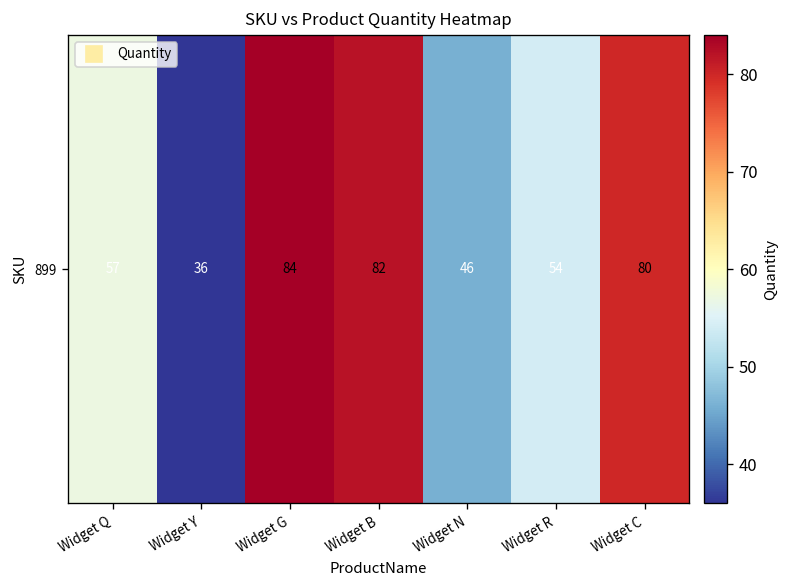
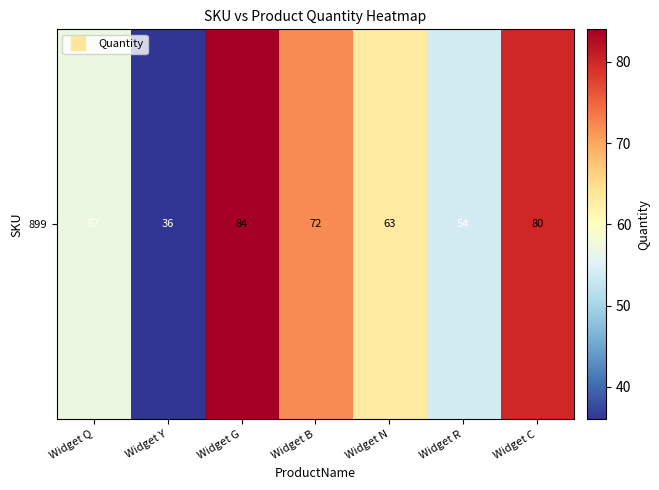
  {
    "899": {
      "Widget Y": 36,
      "Widget G": 84,
-     "Widget B": 82,
-     "Widget N": 46,
+     "Widget B": 72,
+     "Widget N": 63,
      "Widget C": 80
    }
  }
